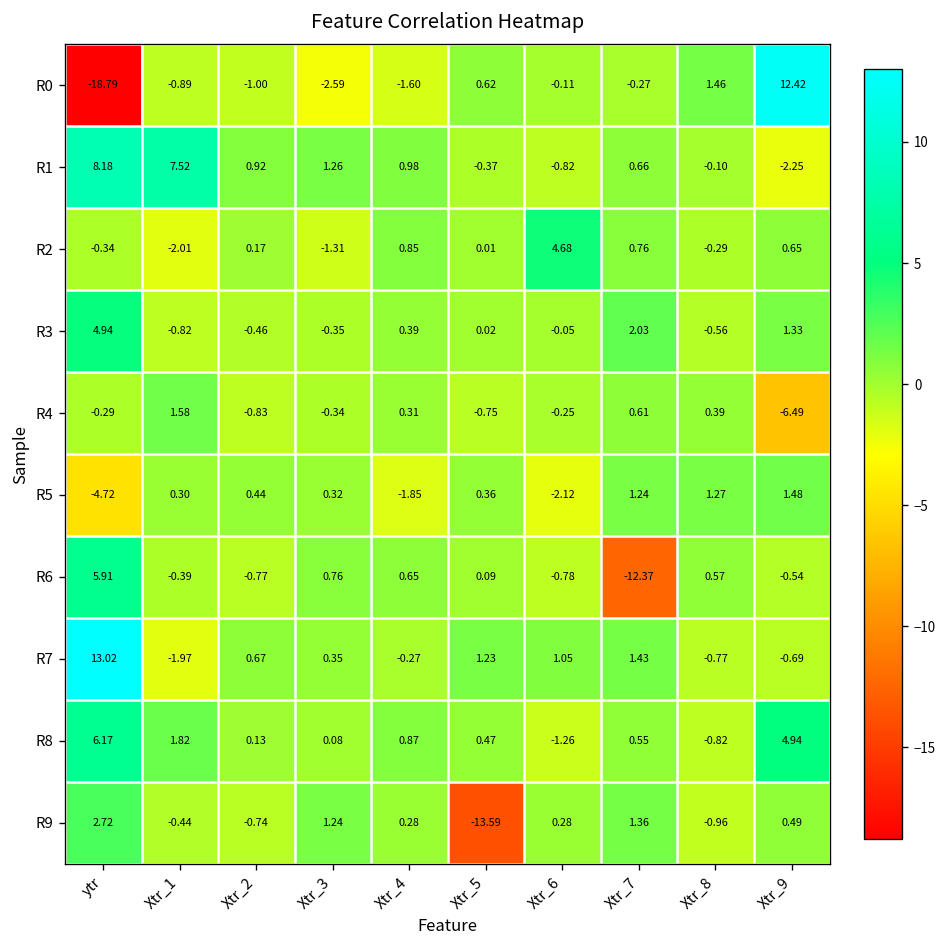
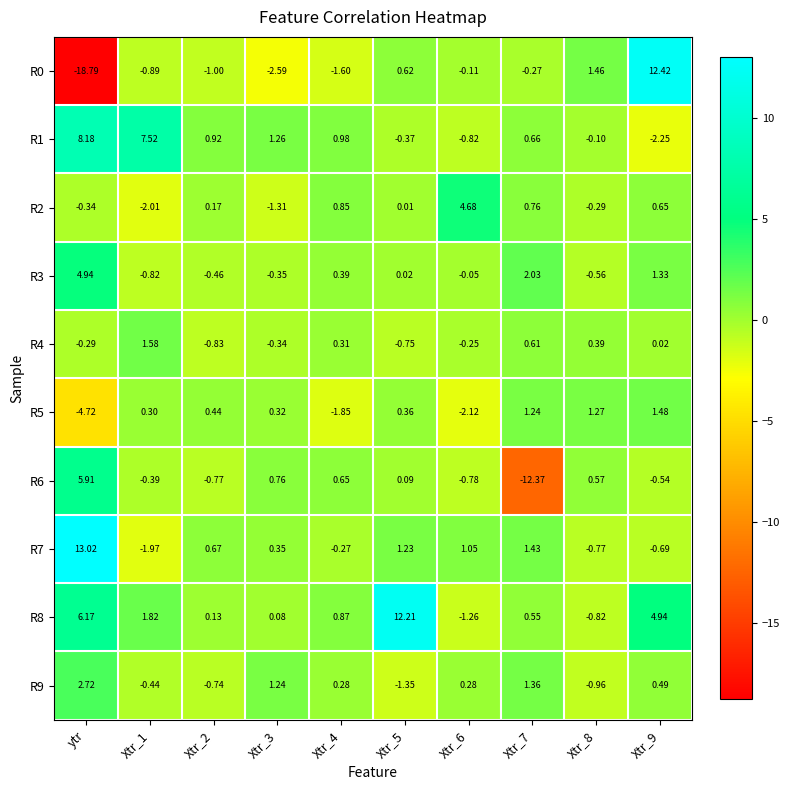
  {
    "R0": {
      "ytr": -18.79,
      "Xtr_1": -0.89,
      "Xtr_2": -1.00,
      "Xtr_3": -2.59,
      "Xtr_4": -1.60,
      "Xtr_5": 0.62,
      "Xtr_6": -0.11,
      "Xtr_7": -0.27,
      "Xtr_8": 1.46,
      "Xtr_9": 12.42
    },
    "R1": {
      "ytr": 8.18,
      "Xtr_1": 7.52,
      "Xtr_2": 0.92,
      "Xtr_3": 1.26,
      "Xtr_4": 0.98,
      "Xtr_5": -0.37,
      "Xtr_6": -0.82,
      "Xtr_7": 0.66,
      "Xtr_8": -0.10,
      "Xtr_9": -2.25
    },
    "R2": {
      "ytr": -0.34,
      "Xtr_1": -2.01,
      "Xtr_2": 0.17,
      "Xtr_3": -1.31,
      "Xtr_4": 0.85,
      "Xtr_5": 0.01,
      "Xtr_6": 4.68,
      "Xtr_7": 0.76,
      "Xtr_8": -0.29,
      "Xtr_9": 0.65
    },
    "R3": {
      "ytr": 4.94,
      "Xtr_1": -0.82,
      "Xtr_2": -0.46,
      "Xtr_3": -0.35,
      "Xtr_4": 0.39,
      "Xtr_5": 0.02,
      "Xtr_6": -0.05,
      "Xtr_7": 2.03,
      "Xtr_8": -0.56,
      "Xtr_9": 1.33
    },
    "R4": {
      "ytr": -0.29,
      "Xtr_1": 1.58,
      "Xtr_2": -0.83,
      "Xtr_3": -0.34,
      "Xtr_4": 0.31,
      "Xtr_5": -0.75,
      "Xtr_6": -0.25,
      "Xtr_7": 0.61,
      "Xtr_8": 0.39,
-     "Xtr_9": -6.49
+     "Xtr_9": 0.02
    },
    "R5": {
      "ytr": -4.72,
      "Xtr_1": 0.30,
      "Xtr_2": 0.44,
      "Xtr_3": 0.32,
      "Xtr_4": -1.85,
      "Xtr_5": 0.36,
      "Xtr_6": -2.12,
      "Xtr_7": 1.24,
      "Xtr_8": 1.27,
      "Xtr_9": 1.48
    },
    "R6": {
      "ytr": 5.91,
      "Xtr_1": -0.39,
      "Xtr_2": -0.77,
      "Xtr_3": 0.76,
      "Xtr_4": 0.65,
      "Xtr_5": 0.09,
      "Xtr_6": -0.78,
      "Xtr_7": -12.37,
      "Xtr_8": 0.57,
      "Xtr_9": -0.54
    },
    "R7": {
      "ytr": 13.02,
      "Xtr_1": -1.97,
      "Xtr_2": 0.67,
      "Xtr_3": 0.35,
      "Xtr_4": -0.27,
      "Xtr_5": 1.23,
      "Xtr_6": 1.05,
      "Xtr_7": 1.43,
      "Xtr_8": -0.77,
      "Xtr_9": -0.69
    },
    "R8": {
      "ytr": 6.17,
      "Xtr_1": 1.82,
      "Xtr_2": 0.13,
      "Xtr_3": 0.08,
      "Xtr_4": 0.87,
-     "Xtr_5": 0.47,
+     "Xtr_5": 12.21,
      "Xtr_6": -1.26,
      "Xtr_7": 0.55,
      "Xtr_8": -0.82,
      "Xtr_9": 4.94
    },
    "R9": {
      "ytr": 2.72,
      "Xtr_1": -0.44,
      "Xtr_2": -0.74,
      "Xtr_3": 1.24,
      "Xtr_4": 0.28,
-     "Xtr_5": -13.59,
+     "Xtr_5": -1.35,
      "Xtr_6": 0.28,
      "Xtr_7": 1.36,
      "Xtr_8": -0.96,
      "Xtr_9": 0.49
    }
  }
